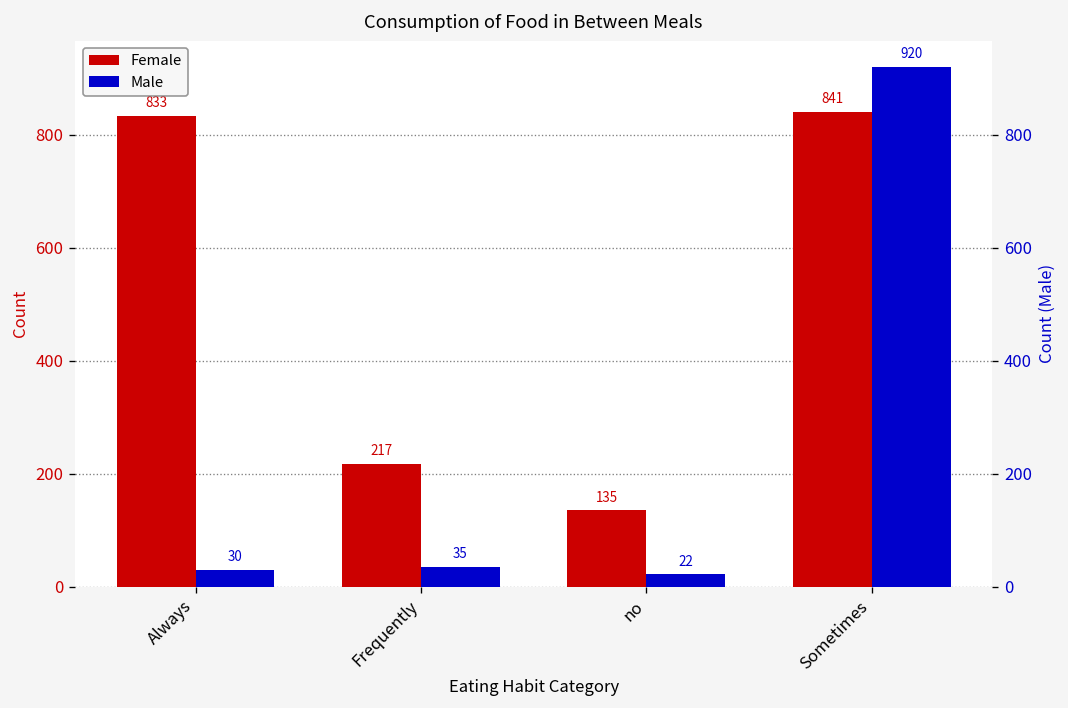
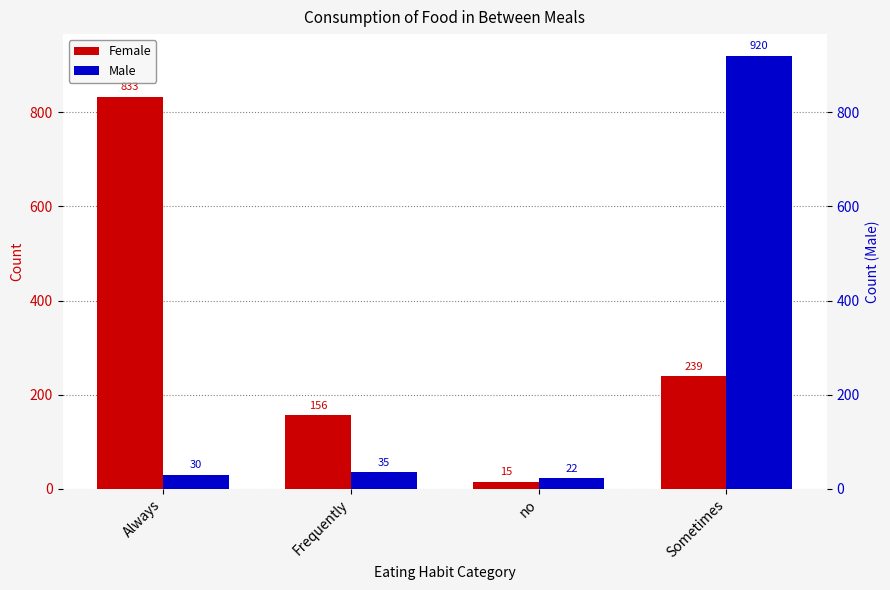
  {
    "Female": {
-     "Frequently": 217,
-     "no": 135,
-     "Sometimes": 841
+     "Frequently": 156,
+     "no": 15,
+     "Sometimes": 239
    },
    "Male": {
      "Always": 30,
      "Frequently": 35,
      "no": 22,
      "Sometimes": 920
    }
  }
